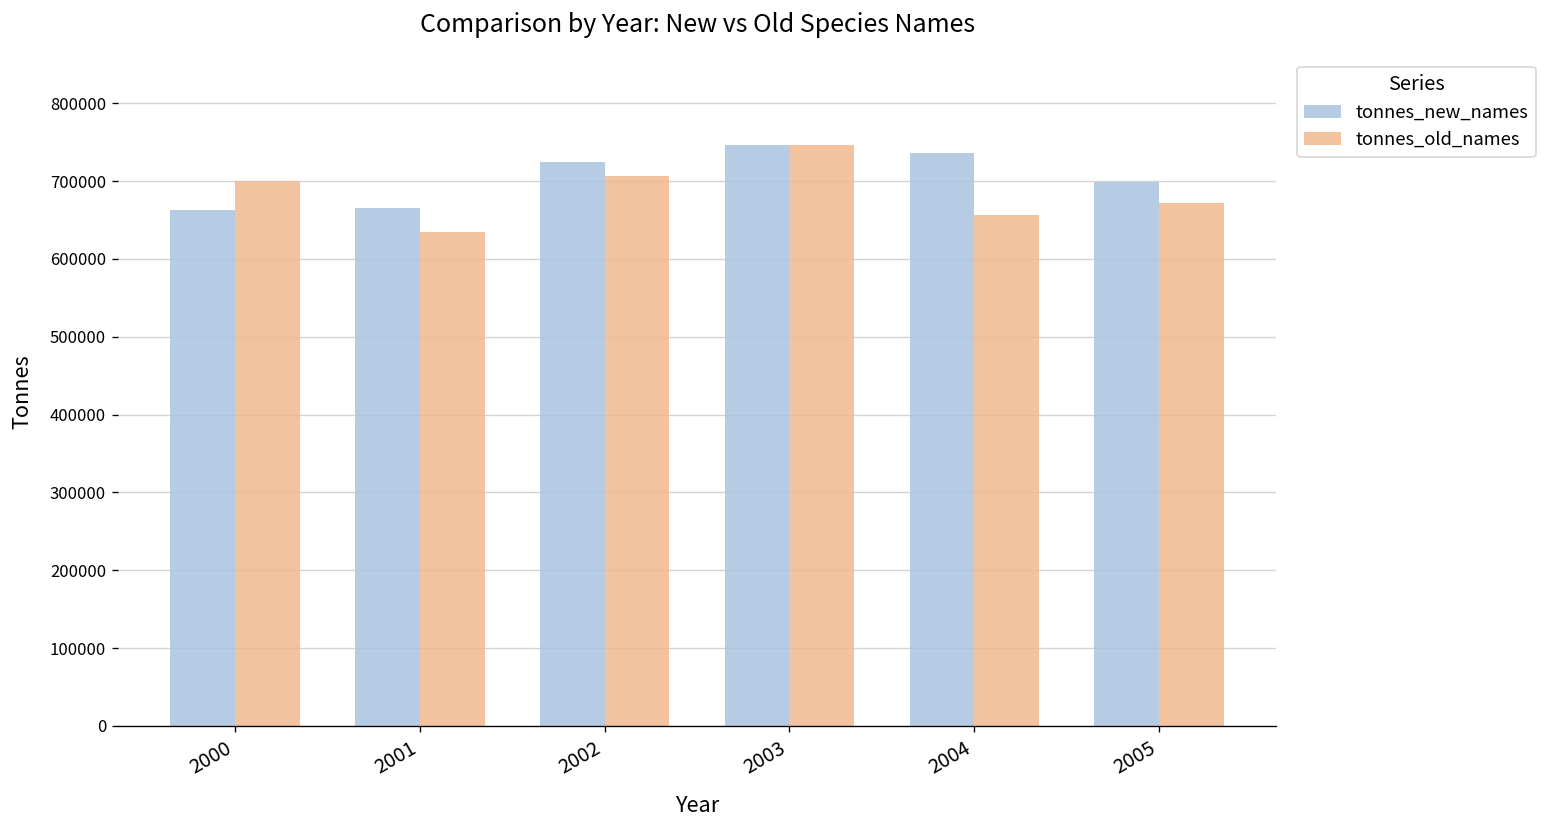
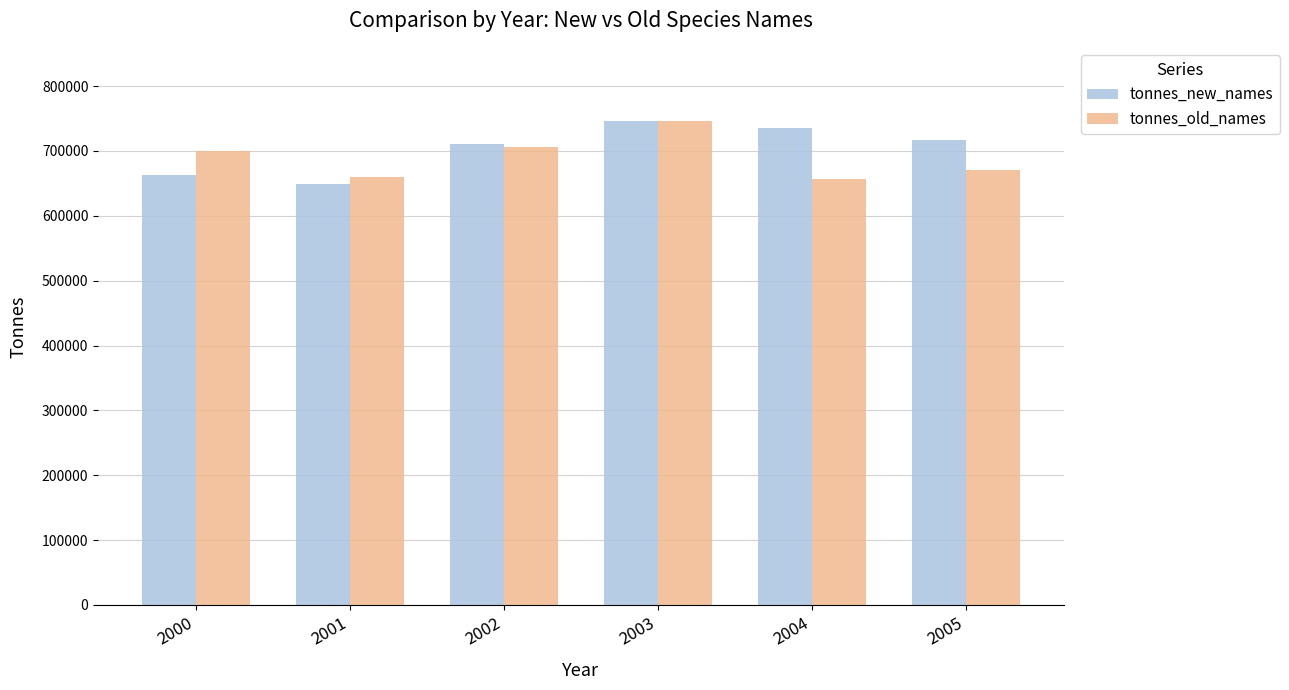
  {
    "tonnes_new_names": {
      "2000": 660000,
-     "2001": 660000,
-     "2002": 720000,
+     "2001": 650000,
+     "2002": 710000,
      "2003": 750000,
      "2004": 740000,
-     "2005": 700000
+     "2005": 720000
    },
    "tonnes_old_names": {
      "2000": 700000,
-     "2001": 630000,
+     "2001": 660000,
      "2002": 710000,
      "2003": 750000,
      "2004": 660000,
      "2005": 670000
    }
  }
